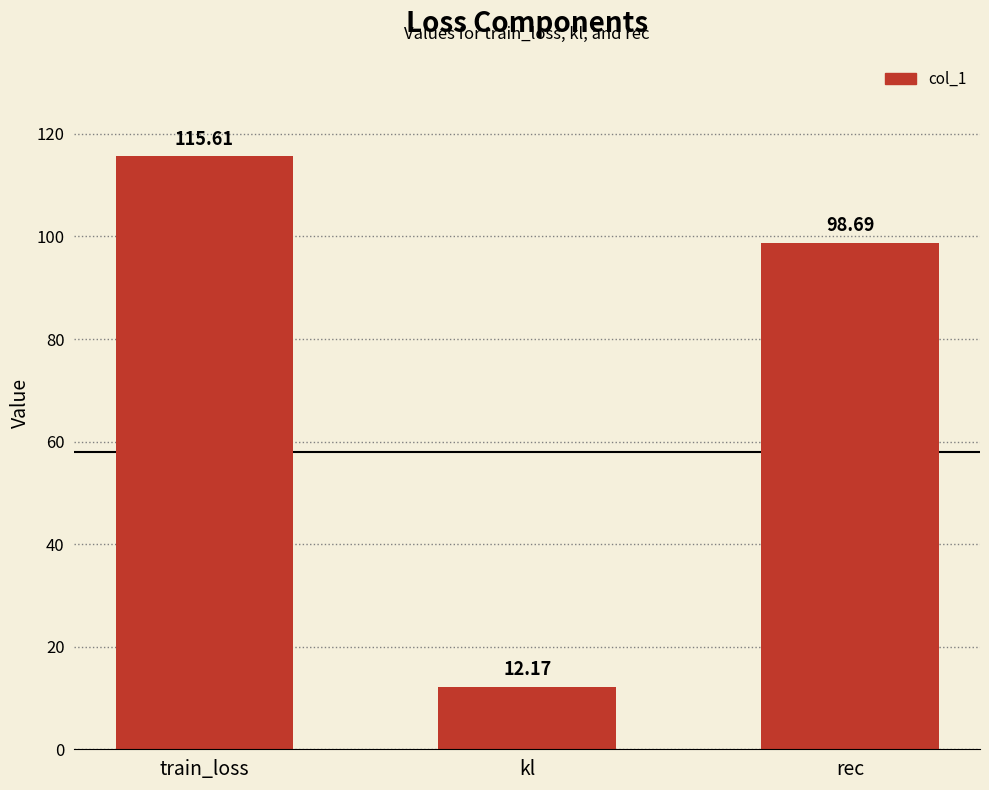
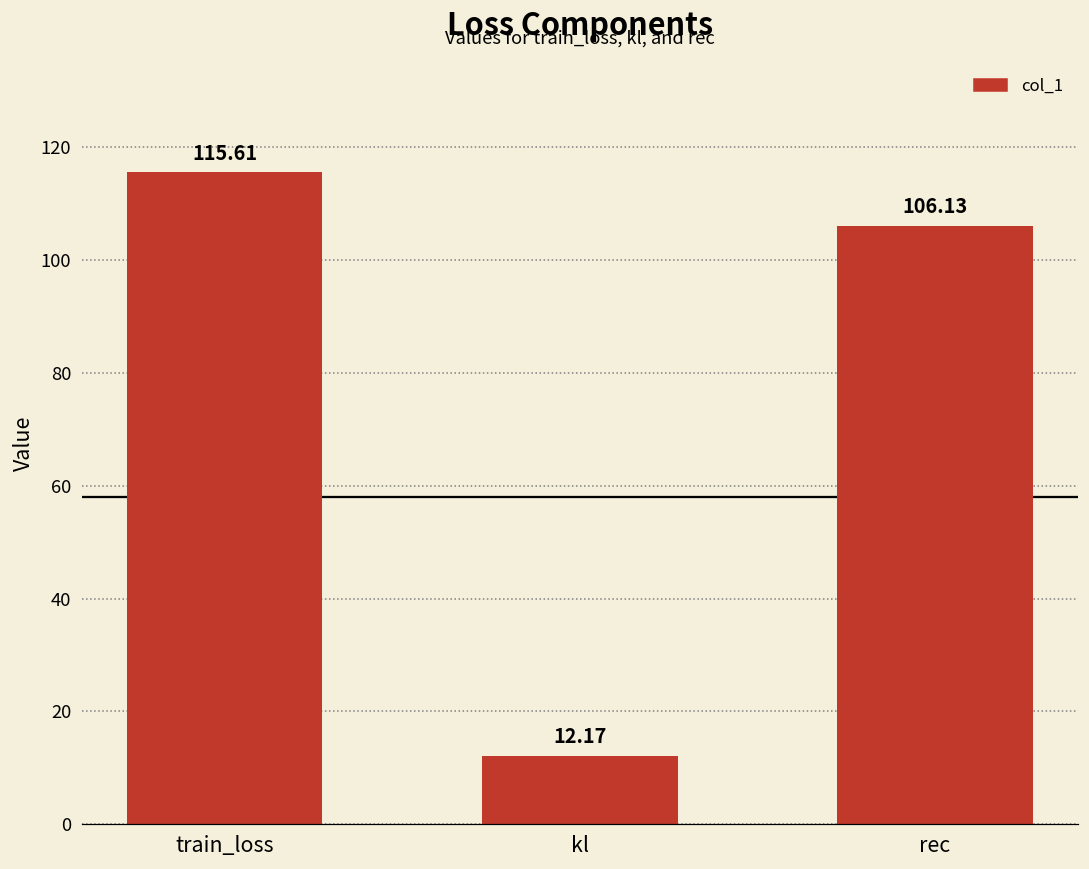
  {
    "train_loss": 115.61,
    "kl": 12.17,
-   "rec": 98.69
+   "rec": 106.13
  }
